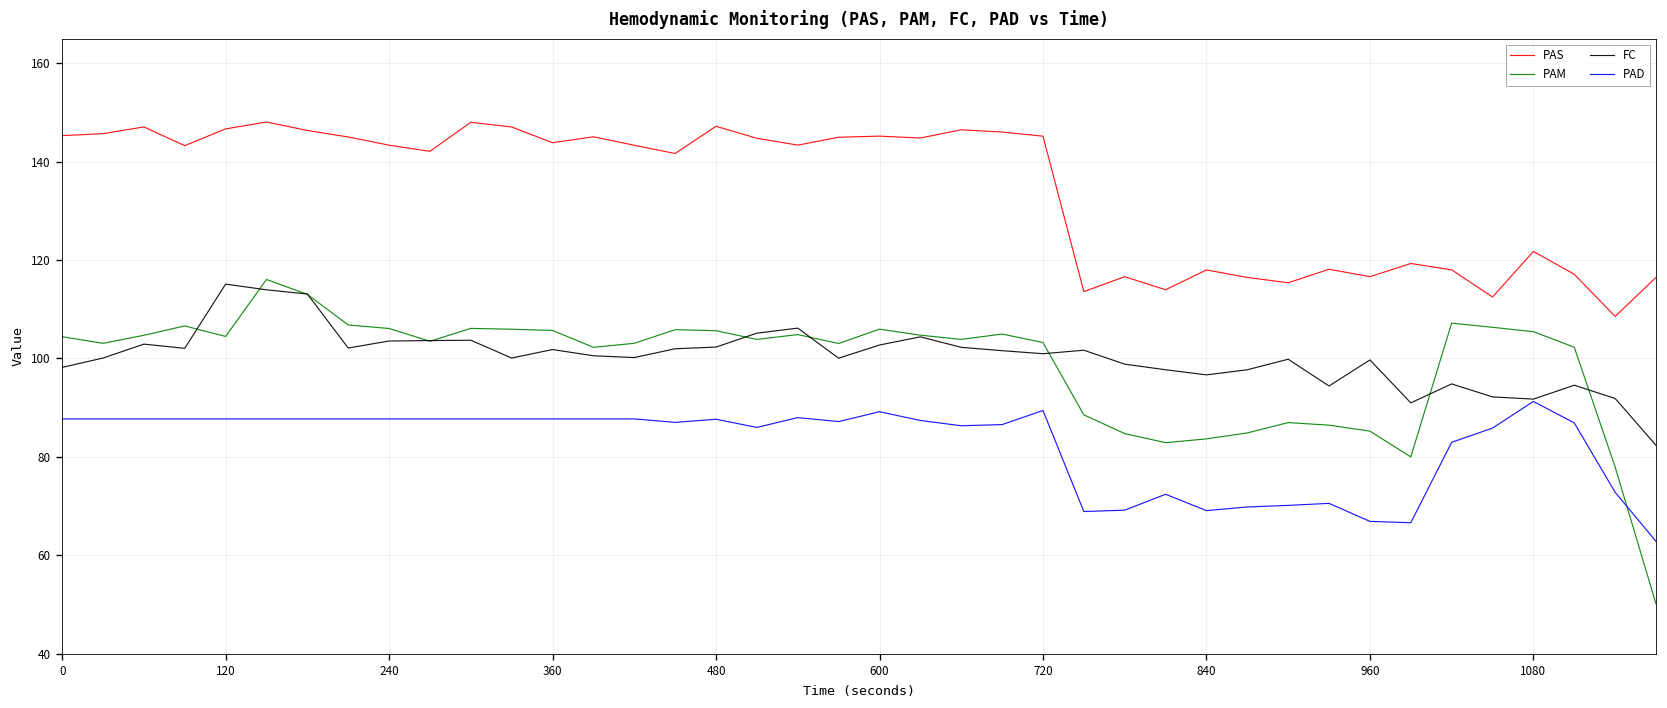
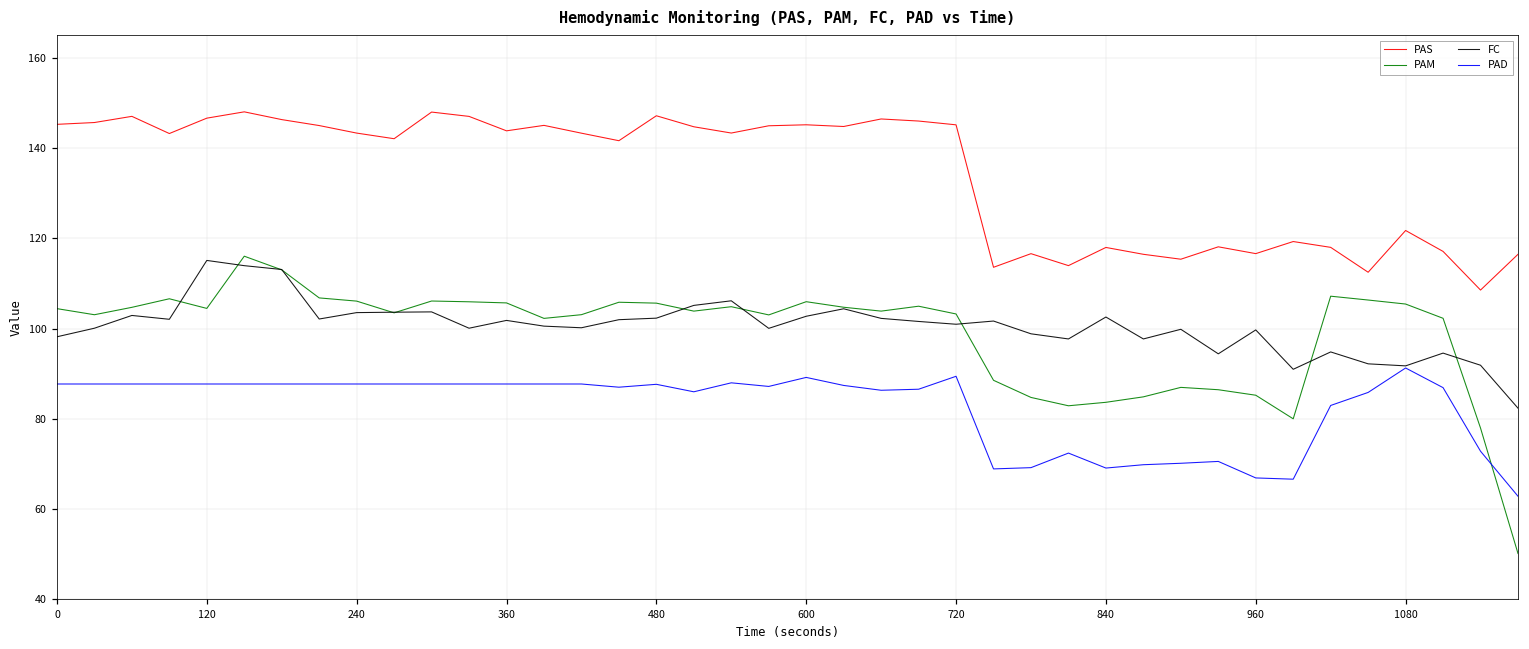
  {
    "PAS": {
      "0": 145,
      "120": 147,
      "240": 143,
      "360": 144,
      "480": 147,
      "600": 145,
      "720": 145,
      "840": 118,
      "960": 117,
      "1080": 122
    },
    "PAM": {
      "0": 104,
      "120": 104,
      "240": 106,
      "360": 106,
      "480": 106,
      "600": 106,
      "720": 103,
      "840": 84,
      "960": 85,
      "1080": 105
    },
    "FC": {
      "0": 98,
      "120": 115,
      "240": 104,
      "360": 102,
      "480": 102,
      "600": 103,
      "720": 101,
-     "840": 97,
+     "840": 103,
      "960": 100
    },
    "PAD": {
      "0": 88,
      "120": 88,
      "240": 88,
      "360": 88,
      "480": 88,
      "600": 89,
      "720": 89,
      "840": 69,
      "960": 67
    }
  }
